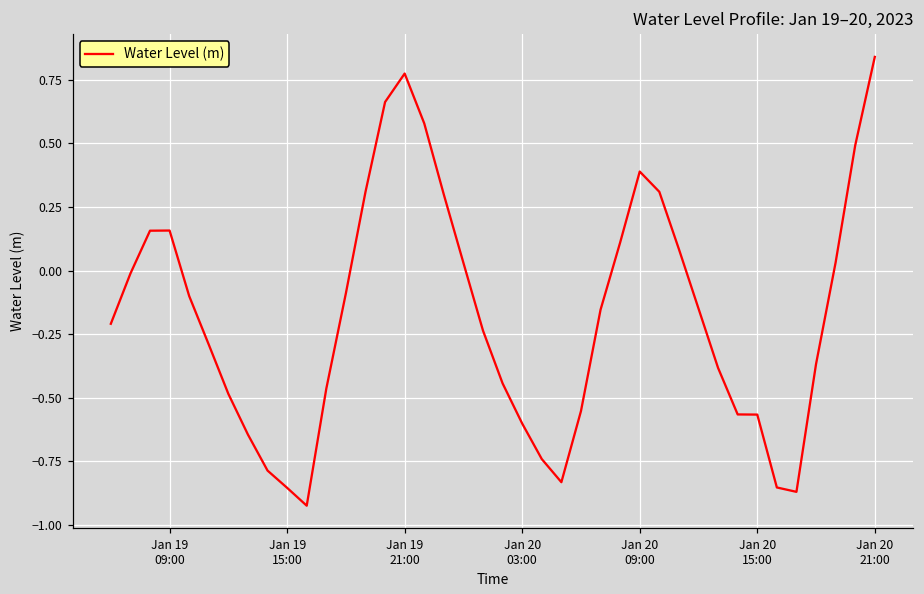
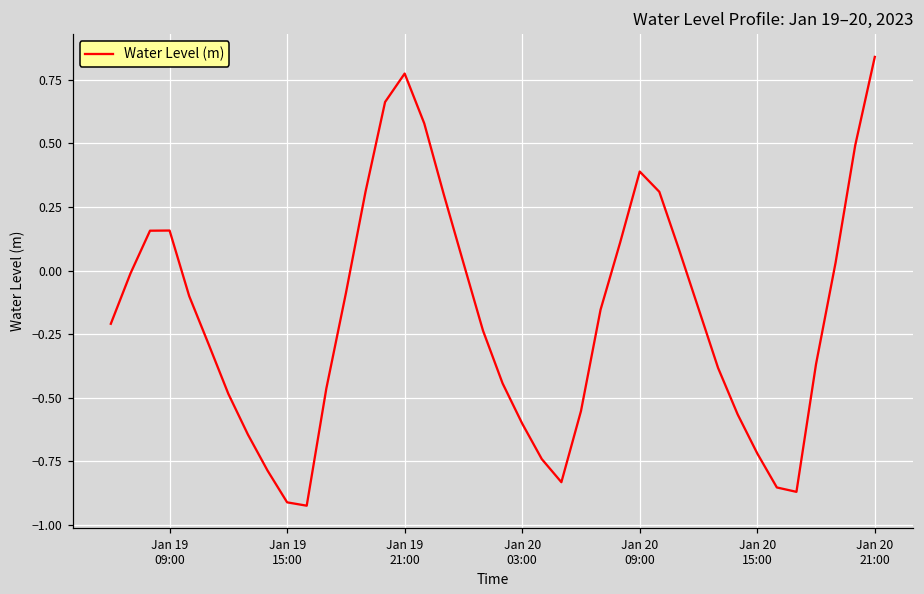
  {
    "Jan 19 09:00": 0.16,
-   "Jan 19 15:00": -0.85,
+   "Jan 19 15:00": -0.91,
    "Jan 19 21:00": 0.77,
    "Jan 20 03:00": -0.60,
    "Jan 20 09:00": 0.39,
-   "Jan 20 15:00": -0.57,
+   "Jan 20 15:00": -0.72,
    "Jan 20 21:00": 0.84
  }
